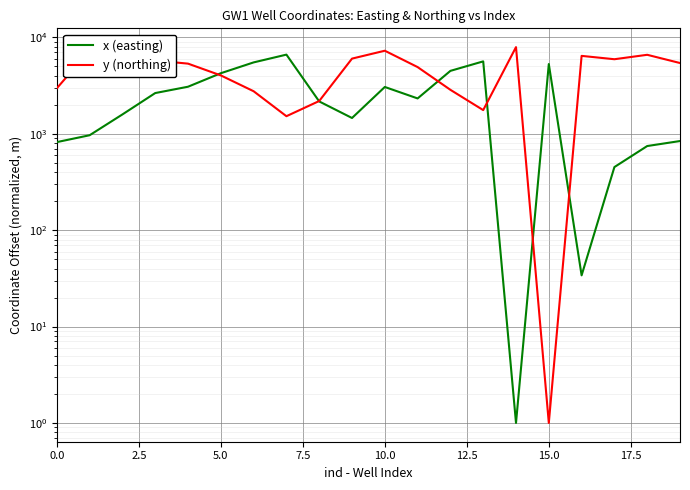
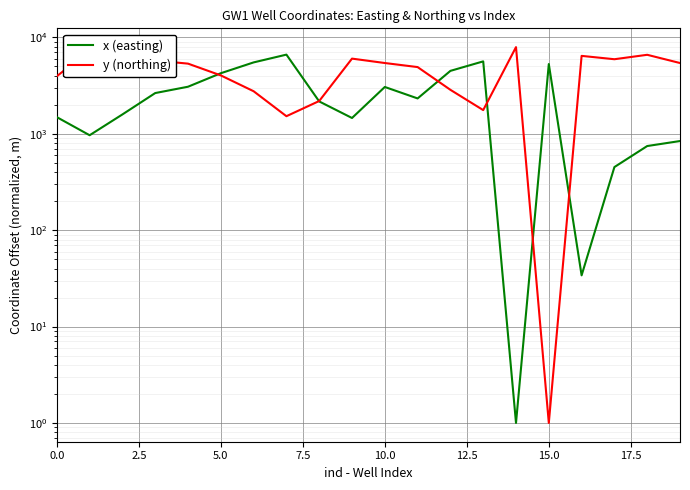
  {
    "x (easting)": {
-     "0.0": 800,
+     "0.0": 1500,
      "10.0": 3100,
      "15.0": 5000
    },
    "y (northing)": {
-     "0.0": 3000,
-     "10.0": 7000,
+     "0.0": 4000,
+     "10.0": 5000,
      "15.0": 1
    }
  }
